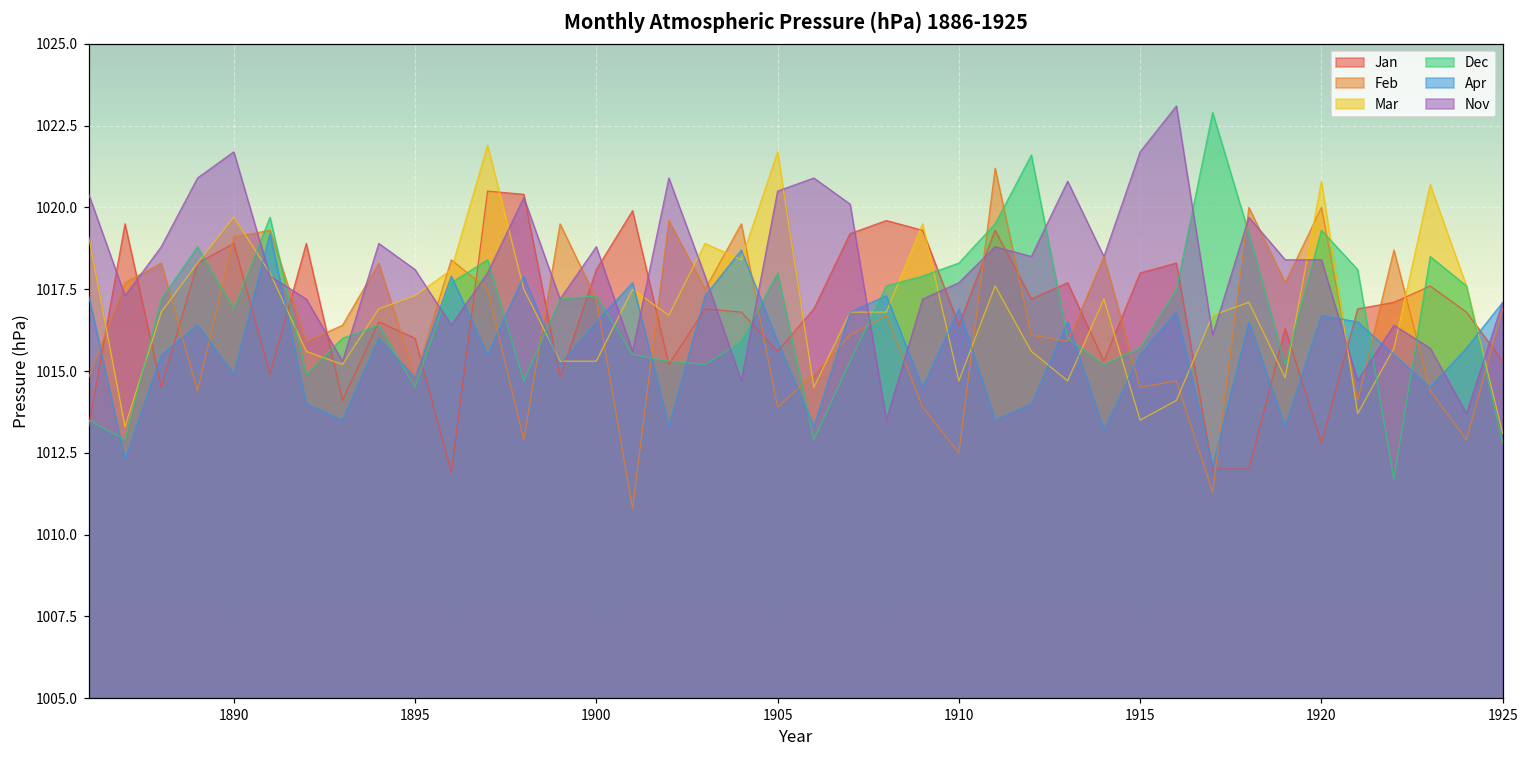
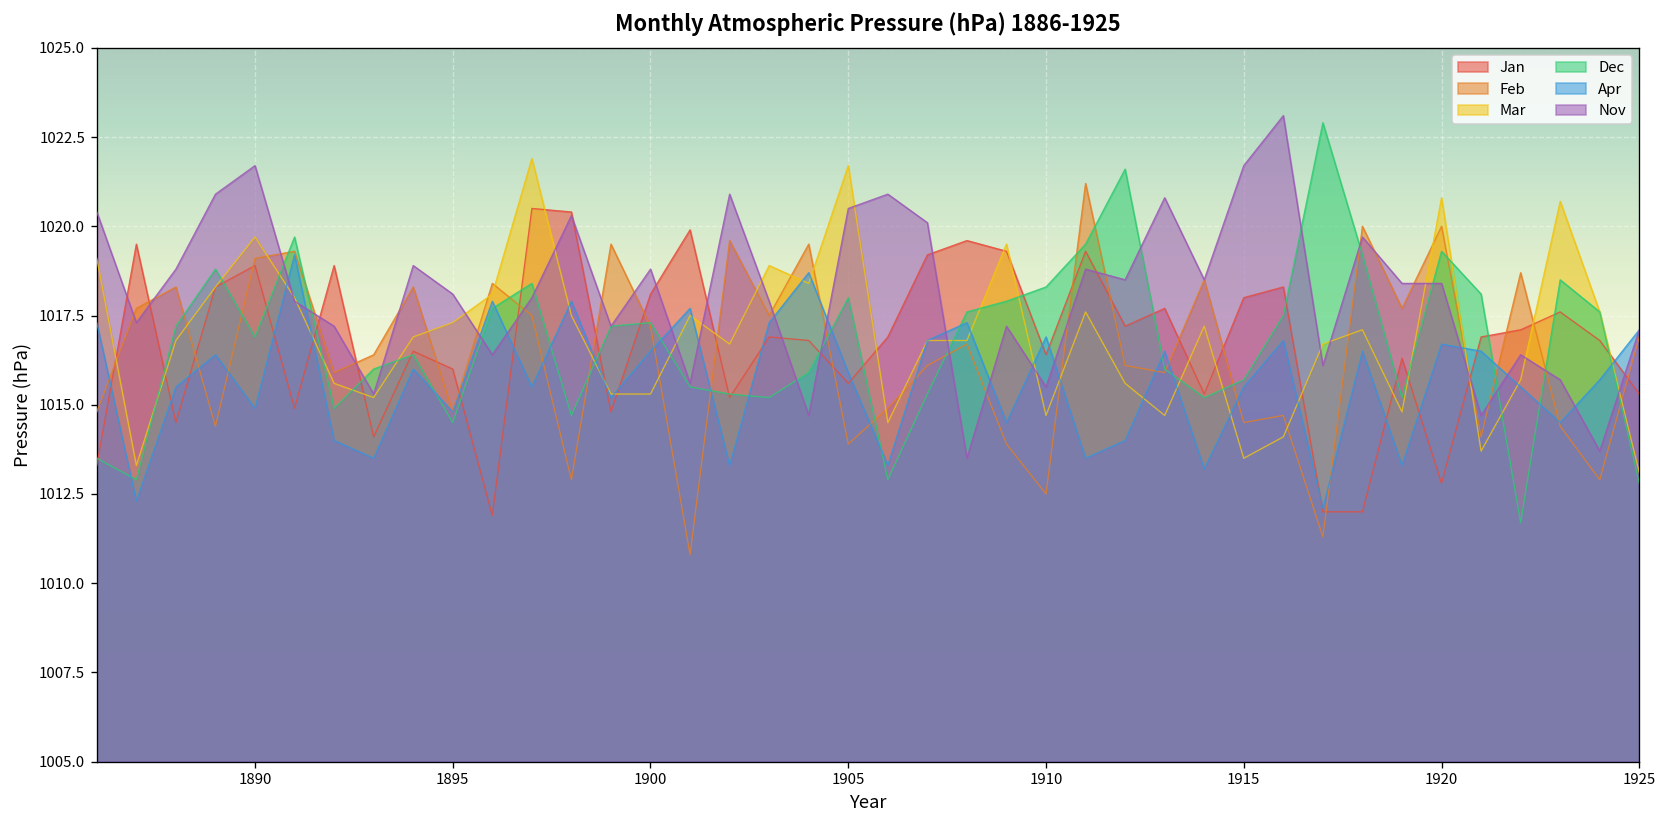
  {
    "Dec": {
      "1890": 1016.9,
      "1895": 1014.5,
      "1900": 1017.3,
      "1905": 1018.0,
      "1910": 1018.3,
      "1915": 1015.7,
      "1920": 1019.3,
      "1925": 1012.8
    },
    "Apr": {
      "1890": 1014.9,
      "1900": 1016.5,
      "1905": 1015.9,
      "1910": 1016.9,
      "1915": 1015.5,
      "1920": 1016.7
    },
    "Nov": {
      "1890": 1021.7,
      "1895": 1018.1,
      "1900": 1018.8,
      "1905": 1020.5,
-     "1910": 1017.7,
+     "1910": 1015.5,
      "1915": 1021.7,
      "1920": 1018.4
    }
  }
